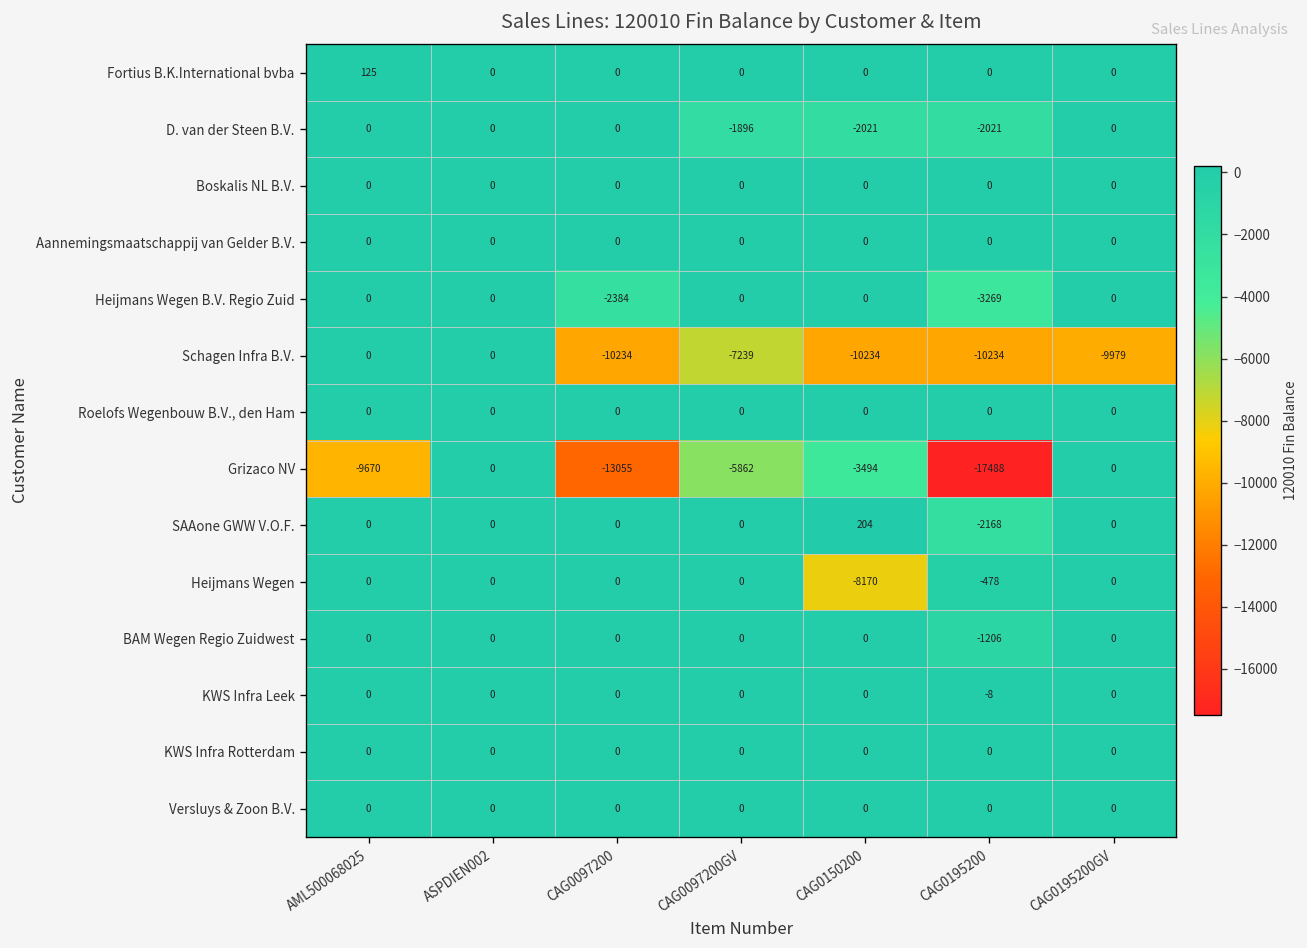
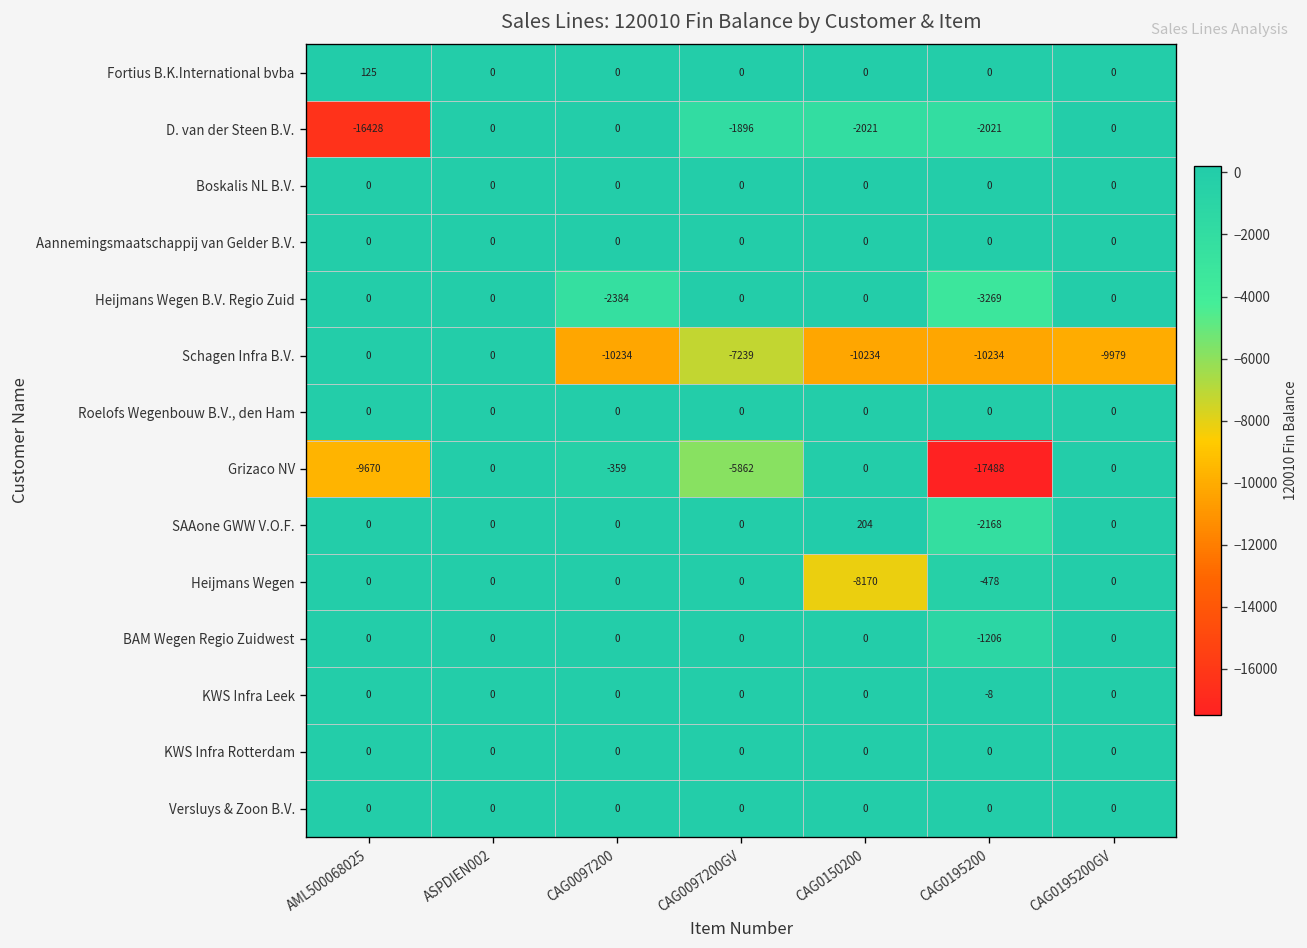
  {
    "Fortius B.K.International bvba": {
      "AML500068025": 125,
      "ASPDIEN002": 0,
      "CAG0097200": 0,
      "CAG0097200GV": 0,
      "CAG0150200": 0,
      "CAG0195200": 0,
      "CAG0195200GV": 0
    },
    "D. van der Steen B.V.": {
-     "AML500068025": 0,
+     "AML500068025": -16428,
      "ASPDIEN002": 0,
      "CAG0097200": 0,
      "CAG0097200GV": -1896,
      "CAG0150200": -2021,
      "CAG0195200": -2021,
      "CAG0195200GV": 0
    },
    "Boskalis NL B.V.": {
      "AML500068025": 0,
      "ASPDIEN002": 0,
      "CAG0097200": 0,
      "CAG0097200GV": 0,
      "CAG0150200": 0,
      "CAG0195200": 0,
      "CAG0195200GV": 0
    },
    "Aannemingsmaatschappij van Gelder B.V.": {
      "AML500068025": 0,
      "ASPDIEN002": 0,
      "CAG0097200": 0,
      "CAG0097200GV": 0,
      "CAG0150200": 0,
      "CAG0195200": 0,
      "CAG0195200GV": 0
    },
    "Heijmans Wegen B.V. Regio Zuid": {
      "AML500068025": 0,
      "ASPDIEN002": 0,
      "CAG0097200": -2384,
      "CAG0097200GV": 0,
      "CAG0150200": 0,
      "CAG0195200": -3269,
      "CAG0195200GV": 0
    },
    "Schagen Infra B.V.": {
      "AML500068025": 0,
      "ASPDIEN002": 0,
      "CAG0097200": -10234,
      "CAG0097200GV": -7239,
      "CAG0150200": -10234,
      "CAG0195200": -10234,
      "CAG0195200GV": -9979
    },
    "Roelofs Wegenbouw B.V., den Ham": {
      "AML500068025": 0,
      "ASPDIEN002": 0,
      "CAG0097200": 0,
      "CAG0097200GV": 0,
      "CAG0150200": 0,
      "CAG0195200": 0,
      "CAG0195200GV": 0
    },
    "Grizaco NV": {
      "AML500068025": -9670,
      "ASPDIEN002": 0,
-     "CAG0097200": -13055,
+     "CAG0097200": -359,
      "CAG0097200GV": -5862,
-     "CAG0150200": -3494,
+     "CAG0150200": 0,
      "CAG0195200": -17488,
      "CAG0195200GV": 0
    },
    "SAAone GWW V.O.F.": {
      "AML500068025": 0,
      "ASPDIEN002": 0,
      "CAG0097200": 0,
      "CAG0097200GV": 0,
      "CAG0150200": 204,
      "CAG0195200": -2168,
      "CAG0195200GV": 0
    },
    "Heijmans Wegen": {
      "AML500068025": 0,
      "ASPDIEN002": 0,
      "CAG0097200": 0,
      "CAG0097200GV": 0,
      "CAG0150200": -8170,
      "CAG0195200": -478,
      "CAG0195200GV": 0
    },
    "BAM Wegen Regio Zuidwest": {
      "AML500068025": 0,
      "ASPDIEN002": 0,
      "CAG0097200": 0,
      "CAG0097200GV": 0,
      "CAG0150200": 0,
      "CAG0195200": -1206,
      "CAG0195200GV": 0
    },
    "KWS Infra Leek": {
      "AML500068025": 0,
      "ASPDIEN002": 0,
      "CAG0097200": 0,
      "CAG0097200GV": 0,
      "CAG0150200": 0,
      "CAG0195200": -8,
      "CAG0195200GV": 0
    },
    "KWS Infra Rotterdam": {
      "AML500068025": 0,
      "ASPDIEN002": 0,
      "CAG0097200": 0,
      "CAG0097200GV": 0,
      "CAG0150200": 0,
      "CAG0195200": 0,
      "CAG0195200GV": 0
    },
    "Versluys & Zoon B.V.": {
      "AML500068025": 0,
      "ASPDIEN002": 0,
      "CAG0097200": 0,
      "CAG0097200GV": 0,
      "CAG0150200": 0,
      "CAG0195200": 0,
      "CAG0195200GV": 0
    }
  }
